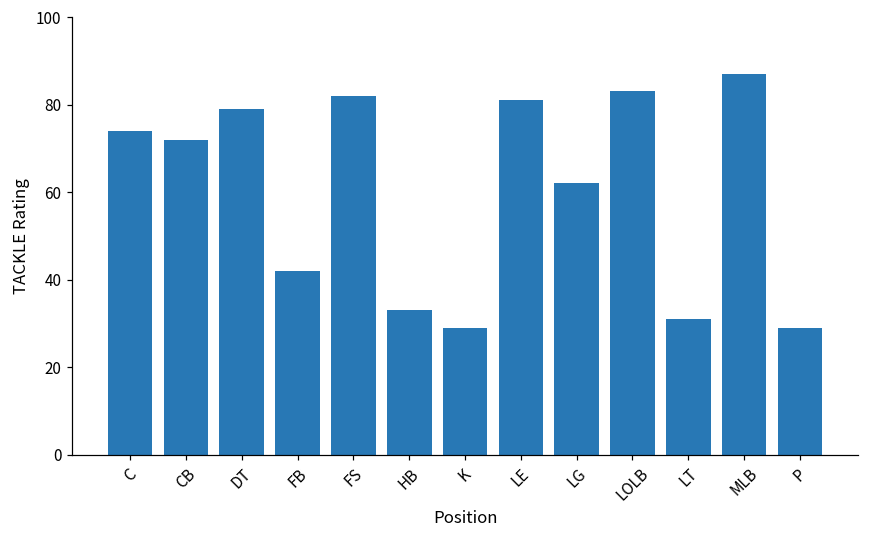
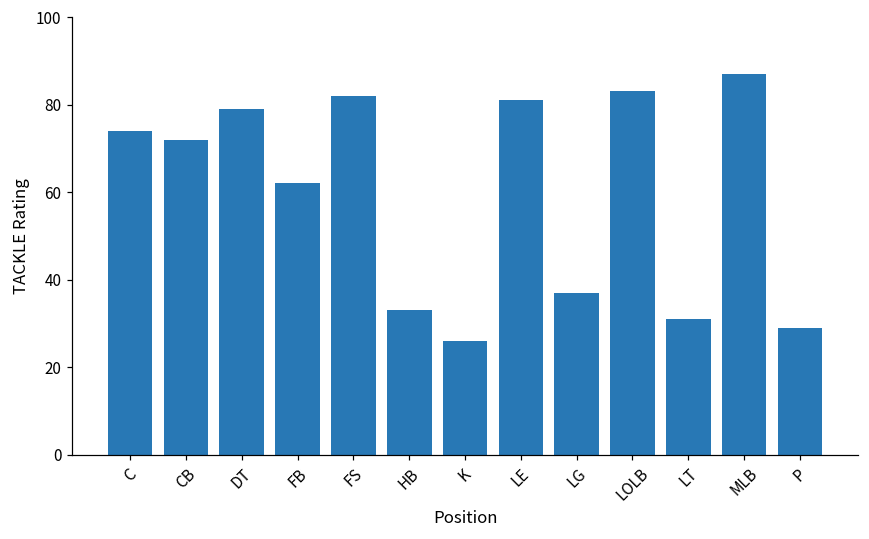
  {
    "C": 74,
    "CB": 72,
    "DT": 79,
-   "FB": 42,
+   "FB": 62,
    "FS": 82,
    "HB": 33,
-   "K": 29,
+   "K": 26,
    "LE": 81,
-   "LG": 62,
+   "LG": 37,
    "LOLB": 83,
    "LT": 31,
    "MLB": 87,
    "P": 29
  }
